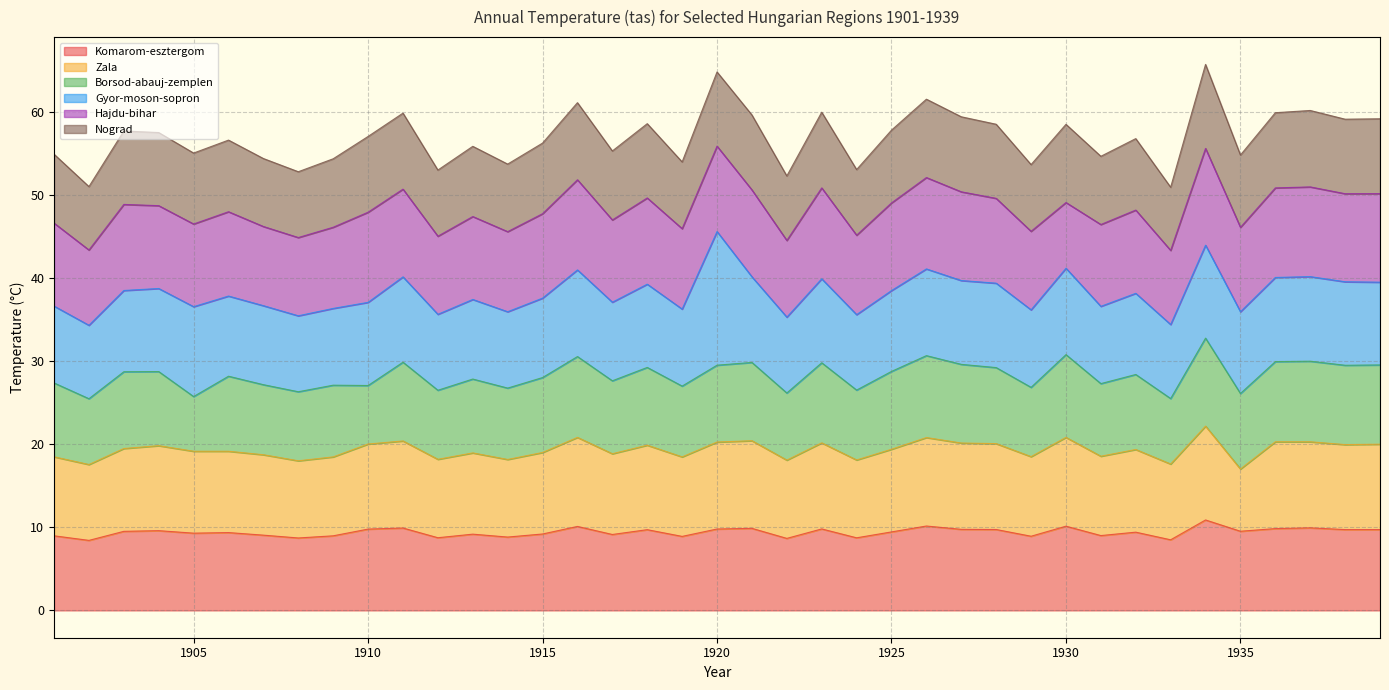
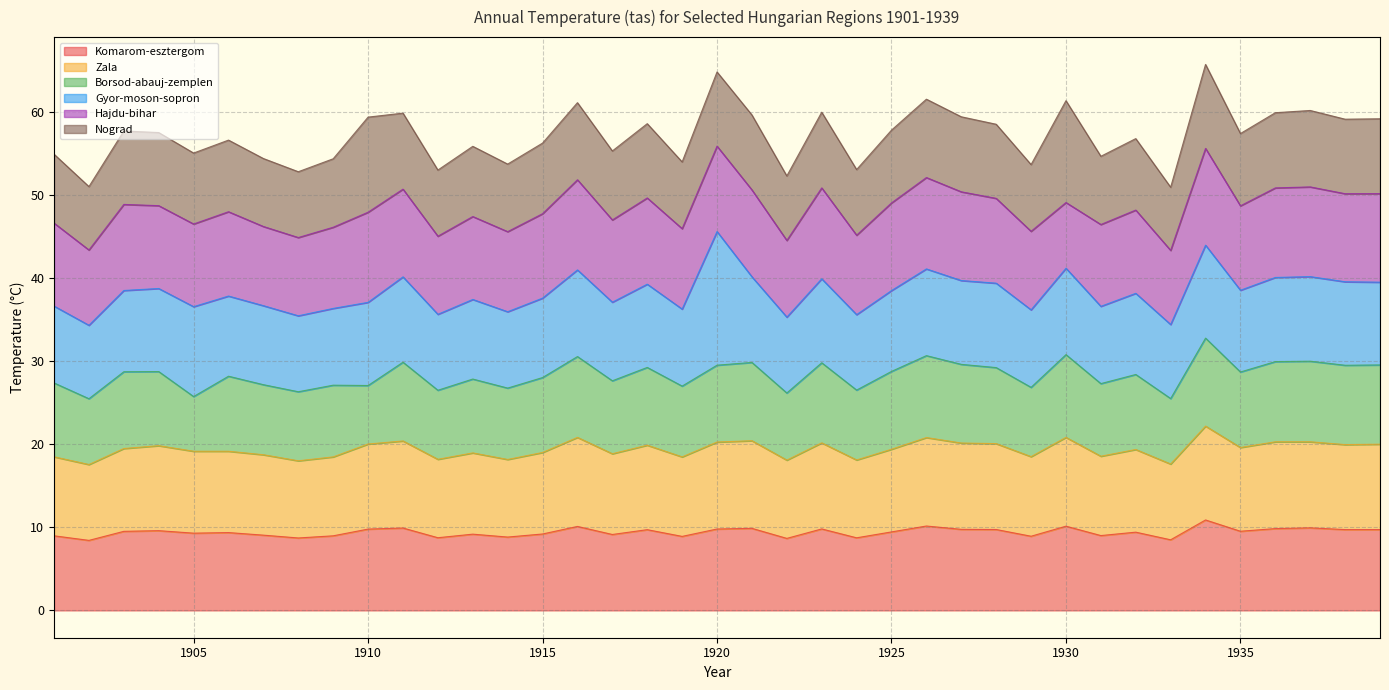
  {
    "Komarom-esztergom": {
      "1905": 9,
      "1910": 10,
      "1915": 9,
      "1920": 10,
      "1925": 9,
      "1930": 10,
      "1935": 10
    },
    "Zala": {
      "1905": 10,
      "1910": 10,
      "1915": 10,
      "1920": 10,
      "1925": 10,
      "1930": 11,
-     "1935": 8
+     "1935": 10
    },
    "Borsod-abauj-zemplen": {
      "1905": 7,
      "1910": 7,
      "1915": 9,
      "1920": 9,
      "1925": 9,
      "1930": 10,
      "1935": 9
    },
    "Gyor-moson-sopron": {
      "1905": 11,
      "1910": 10,
      "1915": 10,
      "1920": 16,
      "1925": 10,
      "1930": 10,
      "1935": 10
    },
    "Hajdu-bihar": {
      "1905": 10,
      "1910": 11,
      "1915": 10,
      "1920": 10,
      "1925": 11,
      "1930": 8,
      "1935": 10
    },
    "Nograd": {
      "1905": 9,
-     "1910": 9,
+     "1910": 11,
      "1915": 9,
      "1920": 9,
      "1925": 9,
-     "1930": 9,
+     "1930": 12,
      "1935": 9
    }
  }
